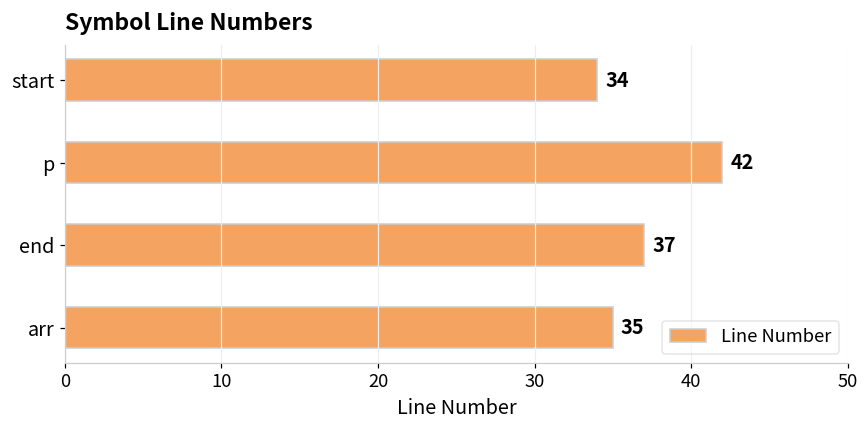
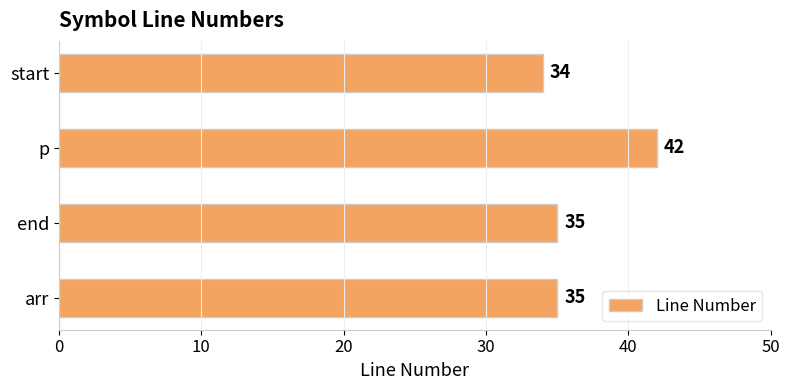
  {
    "start": 34,
    "p": 42,
-   "end": 37,
+   "end": 35,
    "arr": 35
  }
